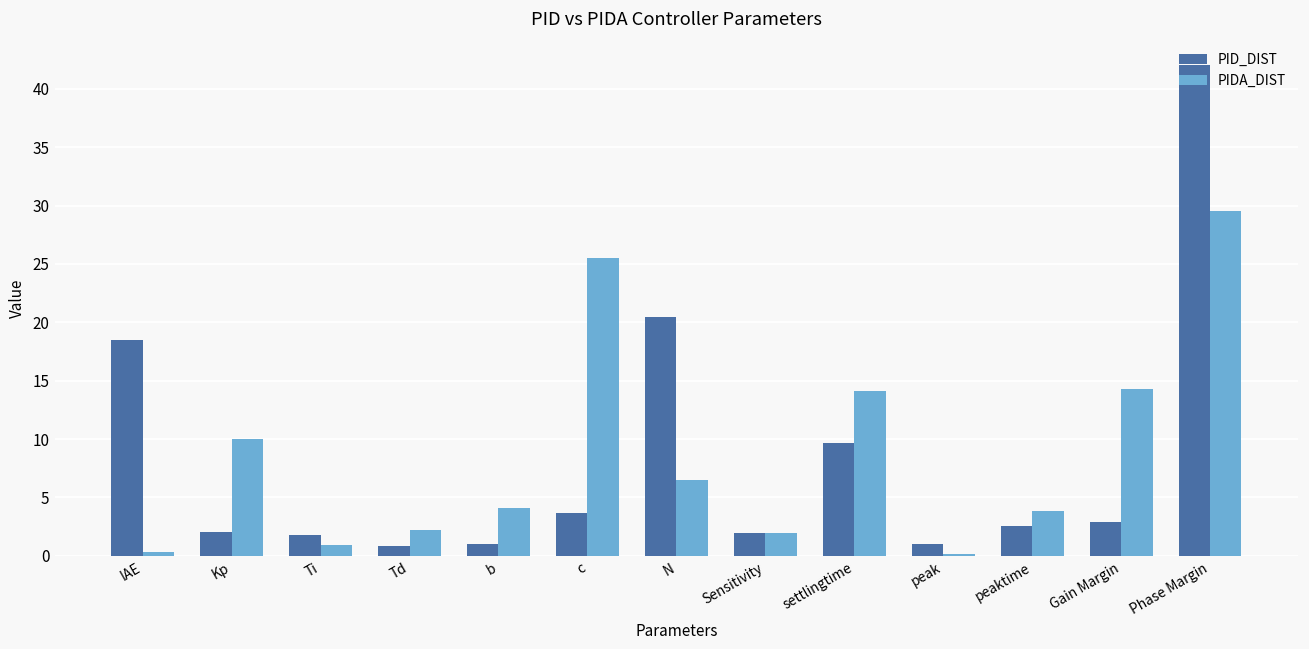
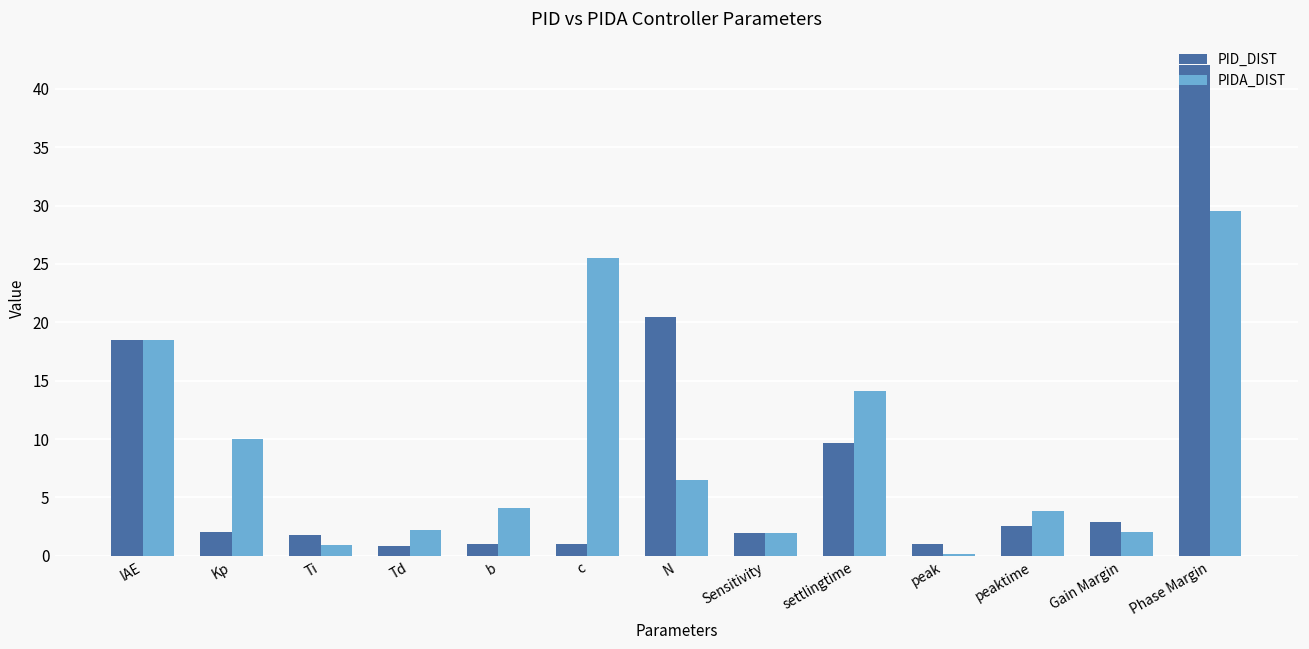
  {
    "PID_DIST": {
      "IAE": 18.5,
      "Kp": 2.0,
      "Ti": 1.8,
      "Td": 0.8,
      "b": 1.0,
-     "c": 3.7,
+     "c": 1.0,
      "N": 20.4,
      "Sensitivity": 2.0,
      "settlingtime": 9.7,
      "peak": 1.0,
      "peaktime": 2.6,
      "Gain Margin": 2.9,
      "Phase Margin": 42.0
    },
    "PIDA_DIST": {
-     "IAE": 0.3,
+     "IAE": 18.5,
      "Kp": 10.0,
      "Ti": 0.9,
      "Td": 2.2,
      "b": 4.1,
      "c": 25.5,
      "N": 6.5,
      "Sensitivity": 2.0,
      "settlingtime": 14.1,
      "peaktime": 3.8,
-     "Gain Margin": 14.3,
+     "Gain Margin": 2.1,
      "Phase Margin": 29.5
    }
  }
